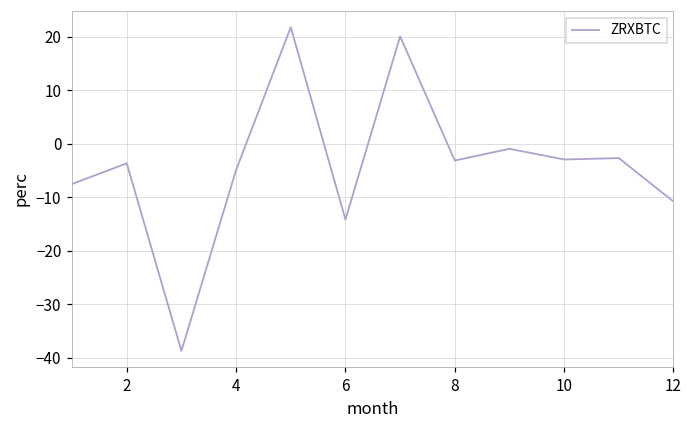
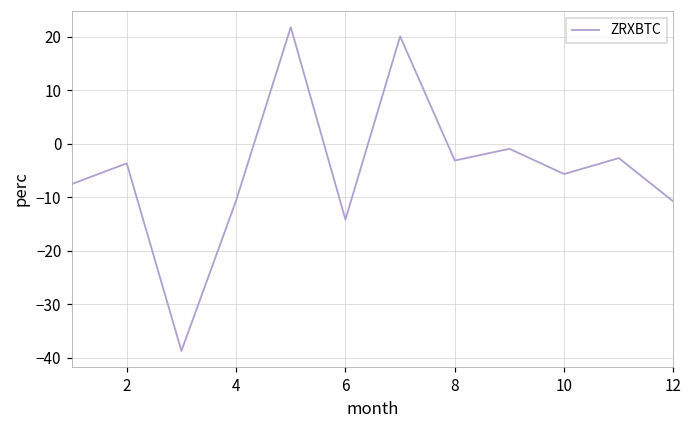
  {
    "2": -4,
-   "4": -5,
+   "4": -11,
    "6": -14,
    "8": -3,
-   "10": -3,
+   "10": -6,
    "12": -11
  }
